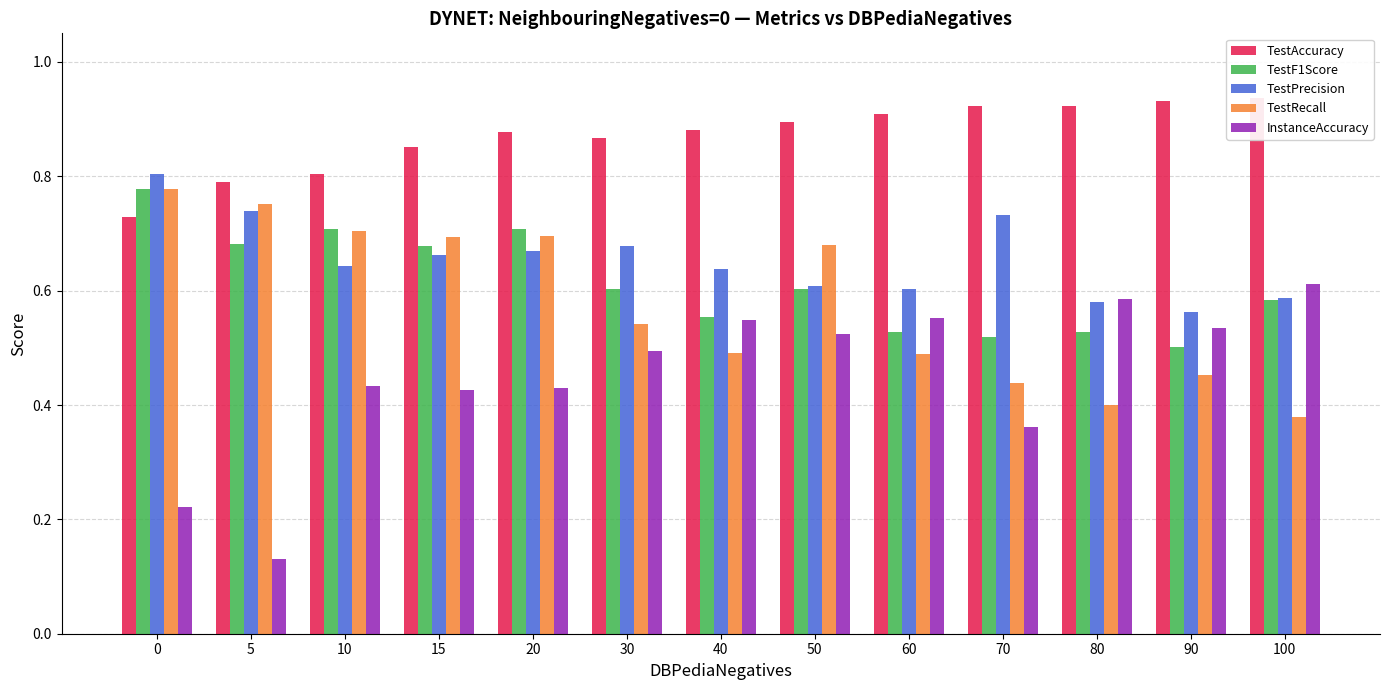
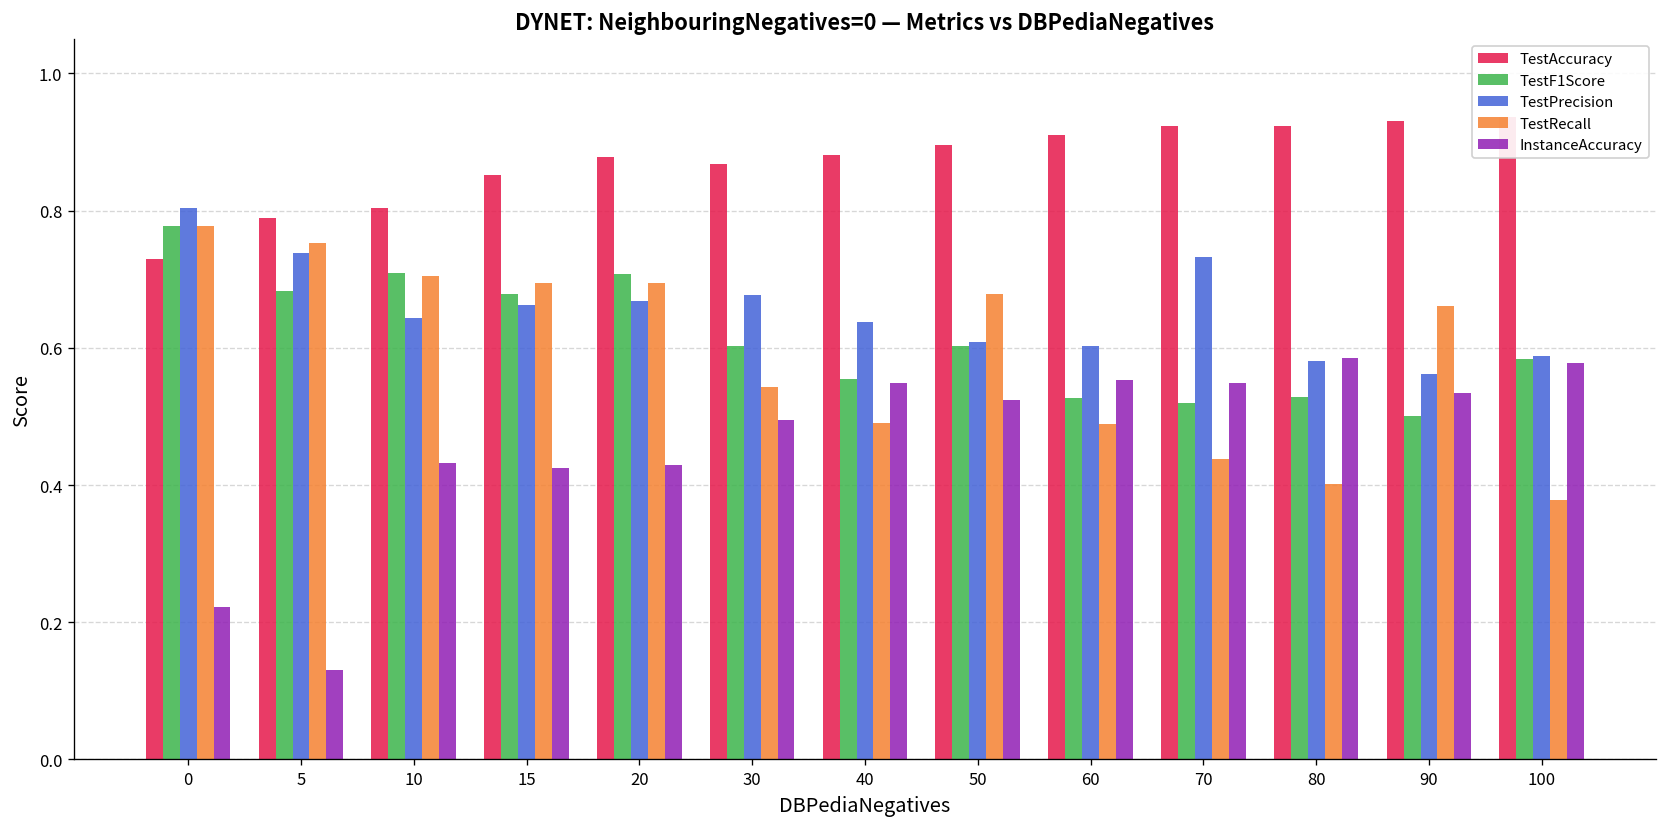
  {
    "TestAccuracy": {
      "0": 0.73,
      "5": 0.79,
      "10": 0.80,
      "15": 0.85,
      "20": 0.88,
      "30": 0.87,
      "40": 0.88,
      "50": 0.89,
      "60": 0.91,
      "70": 0.92,
      "80": 0.92,
      "90": 0.93
    },
    "TestF1Score": {
      "0": 0.78,
      "5": 0.68,
      "10": 0.71,
      "15": 0.68,
      "20": 0.71,
      "30": 0.60,
      "40": 0.55,
      "50": 0.60,
      "60": 0.53,
      "70": 0.52,
      "80": 0.53,
      "90": 0.50,
      "100": 0.58
    },
    "TestPrecision": {
      "0": 0.80,
      "5": 0.74,
      "10": 0.64,
      "15": 0.66,
      "20": 0.67,
      "30": 0.68,
      "40": 0.64,
      "50": 0.61,
      "60": 0.60,
      "70": 0.73,
      "80": 0.58,
      "90": 0.56,
      "100": 0.59
    },
    "TestRecall": {
      "0": 0.78,
      "5": 0.75,
      "10": 0.70,
      "15": 0.69,
      "20": 0.69,
      "30": 0.54,
      "40": 0.49,
      "50": 0.68,
      "60": 0.49,
      "70": 0.44,
      "80": 0.40,
-     "90": 0.45,
+     "90": 0.66,
      "100": 0.38
    },
    "InstanceAccuracy": {
      "0": 0.22,
      "5": 0.13,
      "10": 0.43,
      "15": 0.43,
      "20": 0.43,
      "30": 0.49,
      "40": 0.55,
      "50": 0.52,
      "60": 0.55,
-     "70": 0.36,
+     "70": 0.55,
      "80": 0.59,
      "90": 0.53,
-     "100": 0.61
+     "100": 0.58
    }
  }
